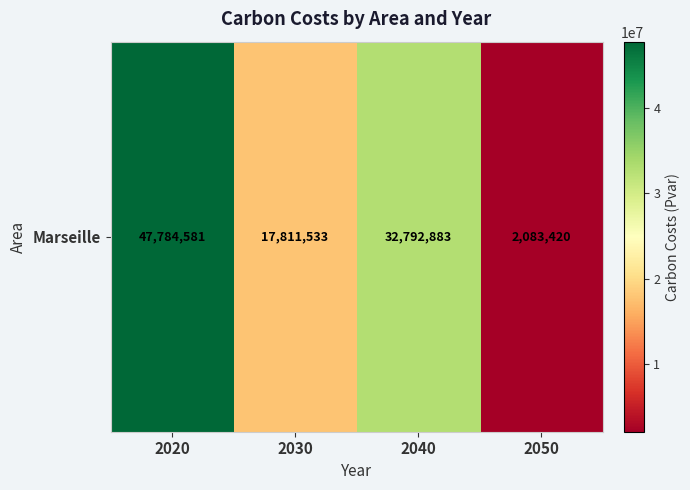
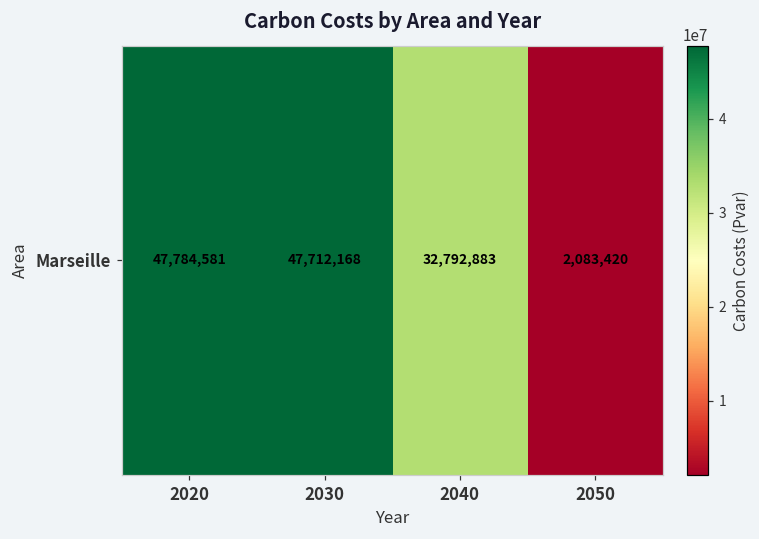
  {
    "Marseille": {
      "2020": "47,784,581",
-     "2030": "17,811,533",
+     "2030": "47,712,168",
      "2040": "32,792,883",
      "2050": "2,083,420"
    }
  }
